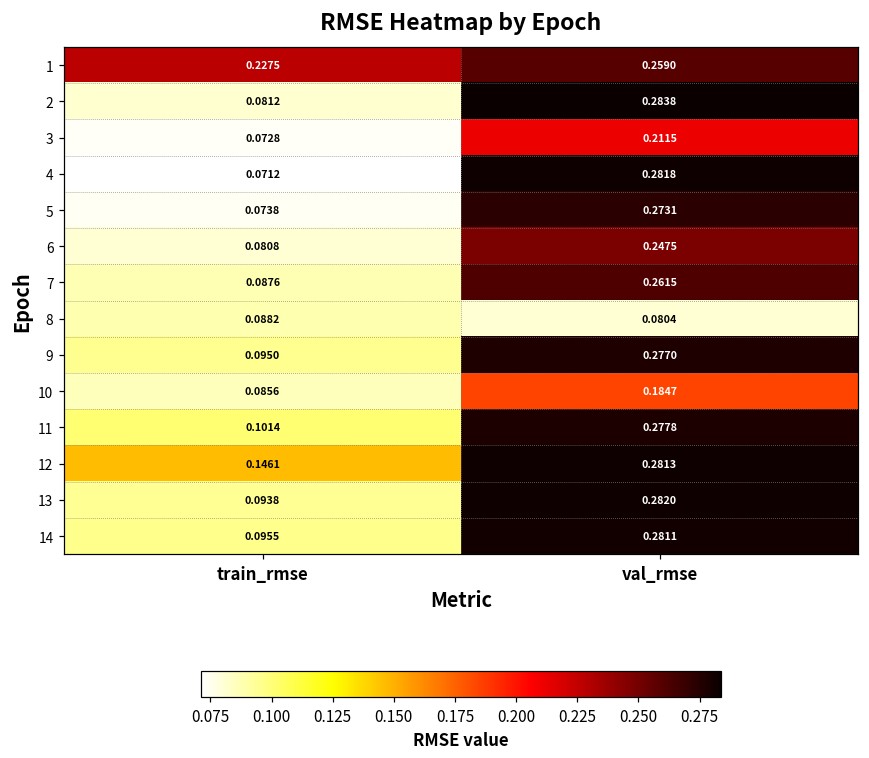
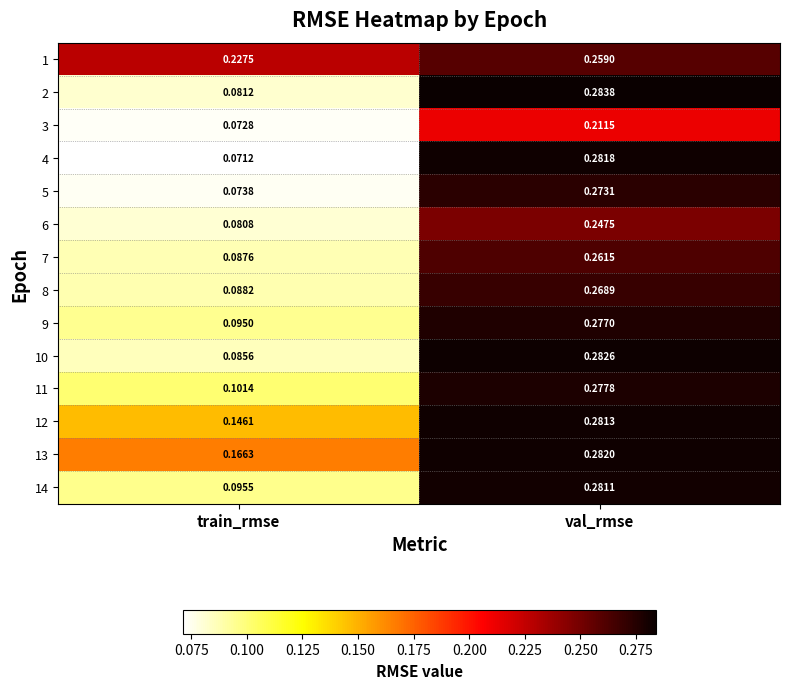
  {
    "1": {
      "train_rmse": 0.2275,
      "val_rmse": 0.2590
    },
    "2": {
      "train_rmse": 0.0812,
      "val_rmse": 0.2838
    },
    "3": {
      "train_rmse": 0.0728,
      "val_rmse": 0.2115
    },
    "4": {
      "train_rmse": 0.0712,
      "val_rmse": 0.2818
    },
    "5": {
      "train_rmse": 0.0738,
      "val_rmse": 0.2731
    },
    "6": {
      "train_rmse": 0.0808,
      "val_rmse": 0.2475
    },
    "7": {
      "train_rmse": 0.0876,
      "val_rmse": 0.2615
    },
    "8": {
      "train_rmse": 0.0882,
-     "val_rmse": 0.0804
+     "val_rmse": 0.2689
    },
    "9": {
      "train_rmse": 0.0950,
      "val_rmse": 0.2770
    },
    "10": {
      "train_rmse": 0.0856,
-     "val_rmse": 0.1847
+     "val_rmse": 0.2826
    },
    "11": {
      "train_rmse": 0.1014,
      "val_rmse": 0.2778
    },
    "12": {
      "train_rmse": 0.1461,
      "val_rmse": 0.2813
    },
    "13": {
-     "train_rmse": 0.0938,
+     "train_rmse": 0.1663,
      "val_rmse": 0.2820
    },
    "14": {
      "train_rmse": 0.0955,
      "val_rmse": 0.2811
    }
  }
